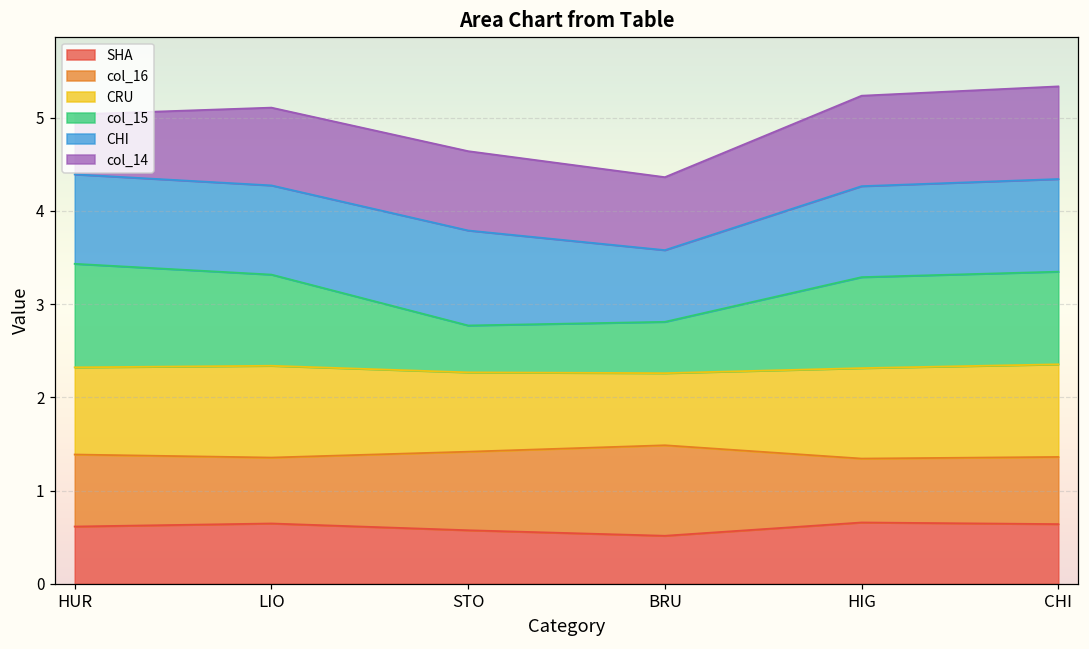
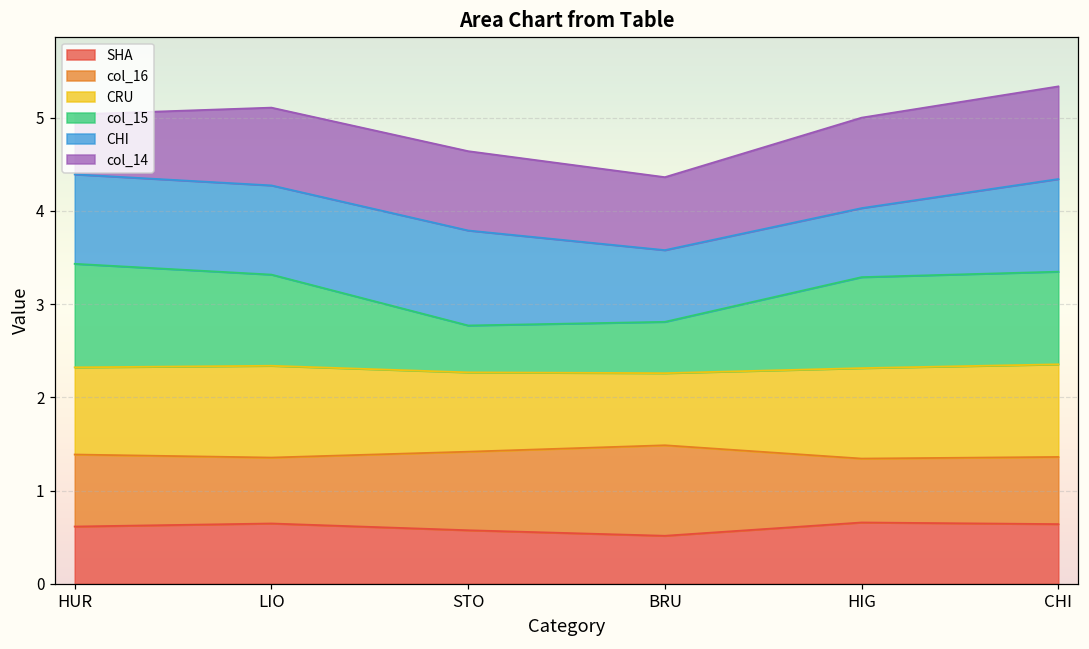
  {
    "CRU": {
      "HUR": 0.9,
      "LIO": 1.0,
      "STO": 0.9,
      "BRU": 0.8,
      "HIG": 1.0,
      "CHI": 1.0
    },
    "col_15": {
      "HUR": 1.1,
      "LIO": 1.0,
      "STO": 0.5,
      "BRU": 0.6,
      "HIG": 1.0,
      "CHI": 1.0
    },
    "CHI": {
      "LIO": 1.0,
      "STO": 1.0,
      "BRU": 0.8,
-     "HIG": 1.0,
+     "HIG": 0.7,
      "CHI": 1.0
    },
    "col_14": {
      "LIO": 0.8,
      "STO": 0.9,
      "BRU": 0.8,
      "HIG": 1.0,
      "CHI": 1.0
    }
  }
